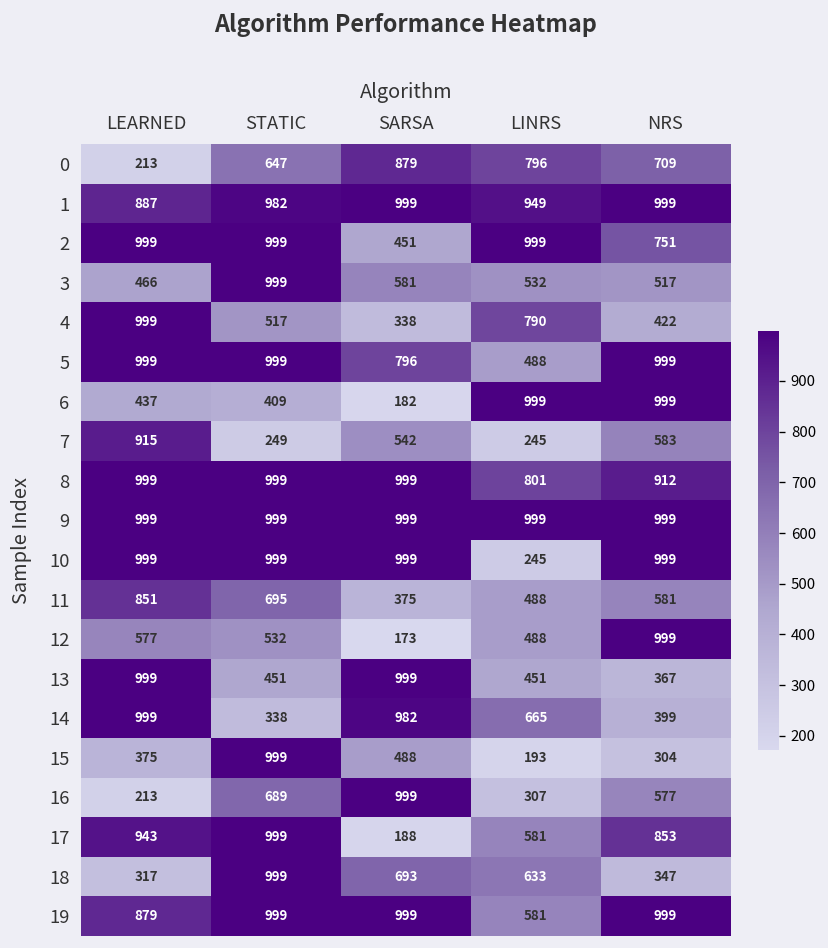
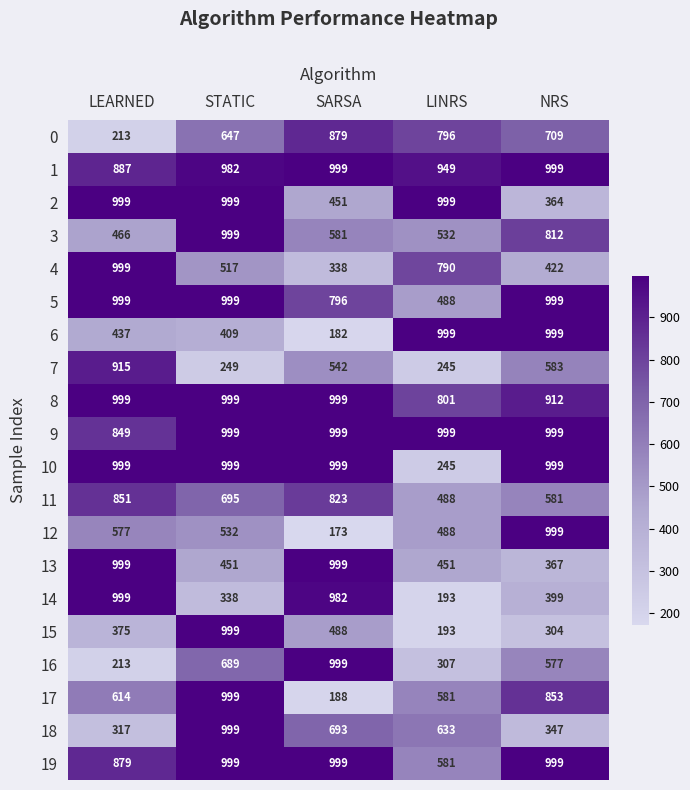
  {
    "0": {
      "LEARNED": 213,
      "STATIC": 647,
      "SARSA": 879,
      "LINRS": 796,
      "NRS": 709
    },
    "1": {
      "LEARNED": 887,
      "STATIC": 982,
      "SARSA": 999,
      "LINRS": 949,
      "NRS": 999
    },
    "2": {
      "LEARNED": 999,
      "STATIC": 999,
      "SARSA": 451,
      "LINRS": 999,
-     "NRS": 751
+     "NRS": 364
    },
    "3": {
      "LEARNED": 466,
      "STATIC": 999,
      "SARSA": 581,
      "LINRS": 532,
-     "NRS": 517
+     "NRS": 812
    },
    "4": {
      "LEARNED": 999,
      "STATIC": 517,
      "SARSA": 338,
      "LINRS": 790,
      "NRS": 422
    },
    "5": {
      "LEARNED": 999,
      "STATIC": 999,
      "SARSA": 796,
      "LINRS": 488,
      "NRS": 999
    },
    "6": {
      "LEARNED": 437,
      "STATIC": 409,
      "SARSA": 182,
      "LINRS": 999,
      "NRS": 999
    },
    "7": {
      "LEARNED": 915,
      "STATIC": 249,
      "SARSA": 542,
      "LINRS": 245,
      "NRS": 583
    },
    "8": {
      "LEARNED": 999,
      "STATIC": 999,
      "SARSA": 999,
      "LINRS": 801,
      "NRS": 912
    },
    "9": {
-     "LEARNED": 999,
+     "LEARNED": 849,
      "STATIC": 999,
      "SARSA": 999,
      "LINRS": 999,
      "NRS": 999
    },
    "10": {
      "LEARNED": 999,
      "STATIC": 999,
      "SARSA": 999,
      "LINRS": 245,
      "NRS": 999
    },
    "11": {
      "LEARNED": 851,
      "STATIC": 695,
-     "SARSA": 375,
+     "SARSA": 823,
      "LINRS": 488,
      "NRS": 581
    },
    "12": {
      "LEARNED": 577,
      "STATIC": 532,
      "SARSA": 173,
      "LINRS": 488,
      "NRS": 999
    },
    "13": {
      "LEARNED": 999,
      "STATIC": 451,
      "SARSA": 999,
      "LINRS": 451,
      "NRS": 367
    },
    "14": {
      "LEARNED": 999,
      "STATIC": 338,
      "SARSA": 982,
-     "LINRS": 665,
+     "LINRS": 193,
      "NRS": 399
    },
    "15": {
      "LEARNED": 375,
      "STATIC": 999,
      "SARSA": 488,
      "LINRS": 193,
      "NRS": 304
    },
    "16": {
      "LEARNED": 213,
      "STATIC": 689,
      "SARSA": 999,
      "LINRS": 307,
      "NRS": 577
    },
    "17": {
-     "LEARNED": 943,
+     "LEARNED": 614,
      "STATIC": 999,
      "SARSA": 188,
      "LINRS": 581,
      "NRS": 853
    },
    "18": {
      "LEARNED": 317,
      "STATIC": 999,
      "SARSA": 693,
      "LINRS": 633,
      "NRS": 347
    },
    "19": {
      "LEARNED": 879,
      "STATIC": 999,
      "SARSA": 999,
      "LINRS": 581,
      "NRS": 999
    }
  }
